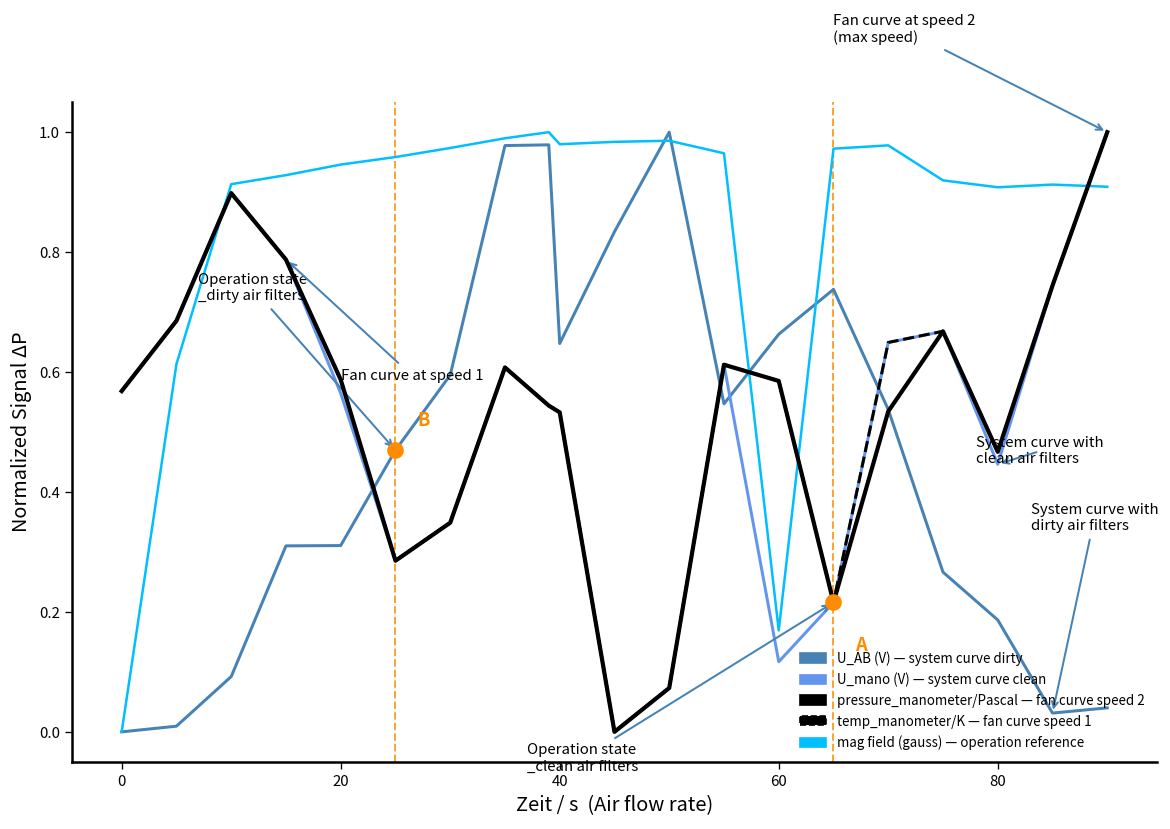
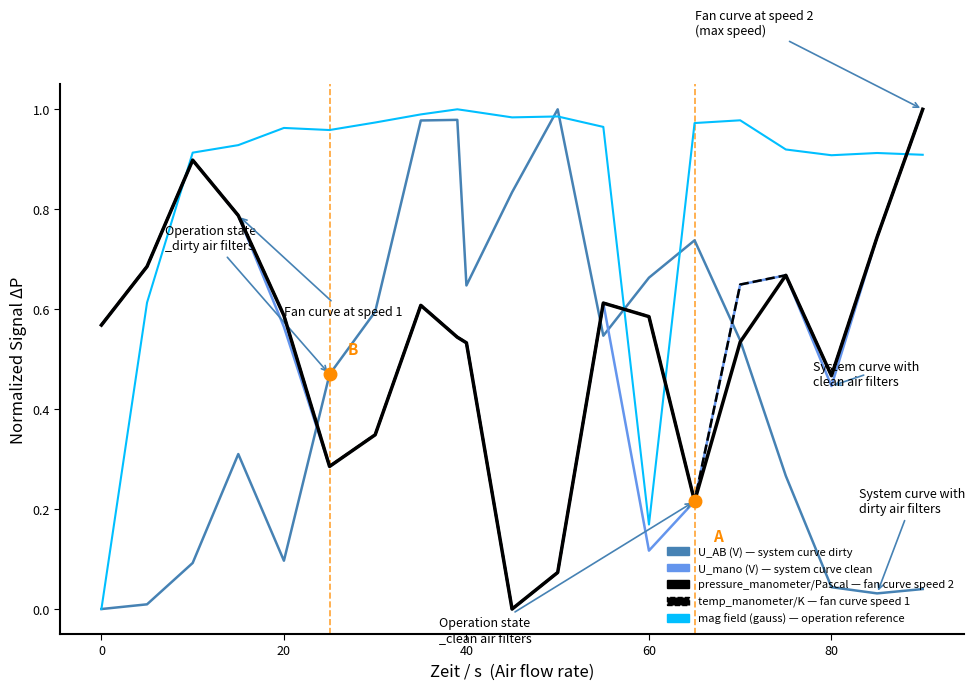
  {
    "U_AB (V) — system curve dirty": {
-     "20": 0.31,
+     "20": 0.10,
      "40": 0.65,
      "60": 0.66,
-     "80": 0.19
+     "80": 0.04
    },
    "U_mano (V) — system curve clean": {
      "20": 0.56,
      "60": 0.12,
      "80": 0.45
    },
    "mag field (gauss) — operation reference": {
-     "20": 0.95,
-     "40": 0.98,
+     "20": 0.96,
+     "40": 1.00,
      "60": 0.17,
      "80": 0.91
    }
  }
